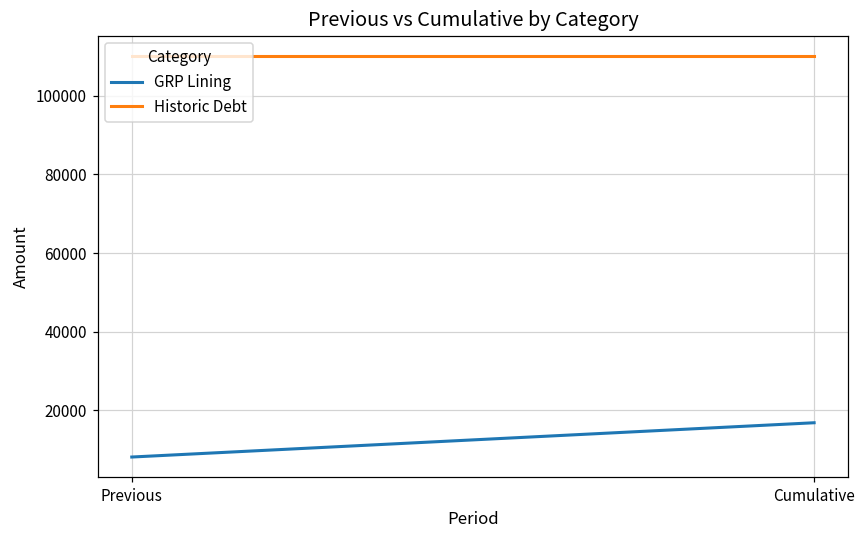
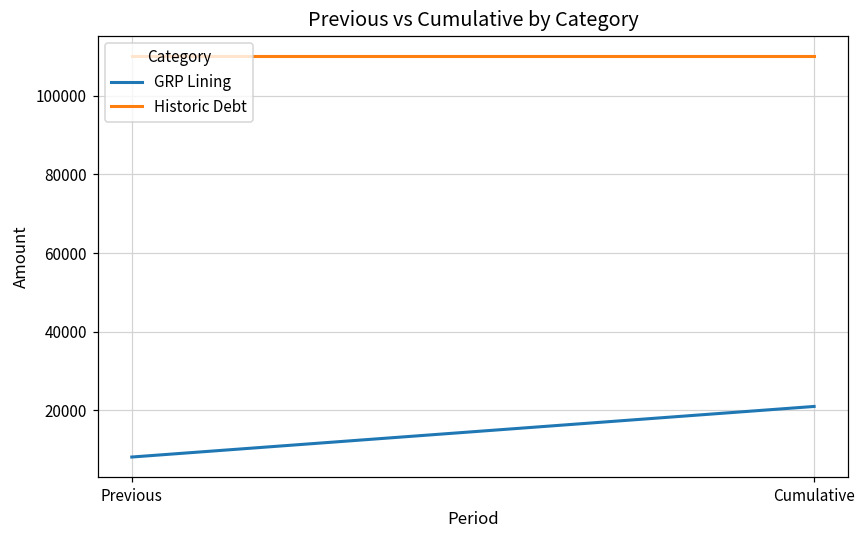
  {
    "GRP Lining": {
      "Previous": 8000,
-     "Cumulative": 17000
+     "Cumulative": 21000
    },
    "Historic Debt": {
      "Cumulative": 110000
    }
  }
